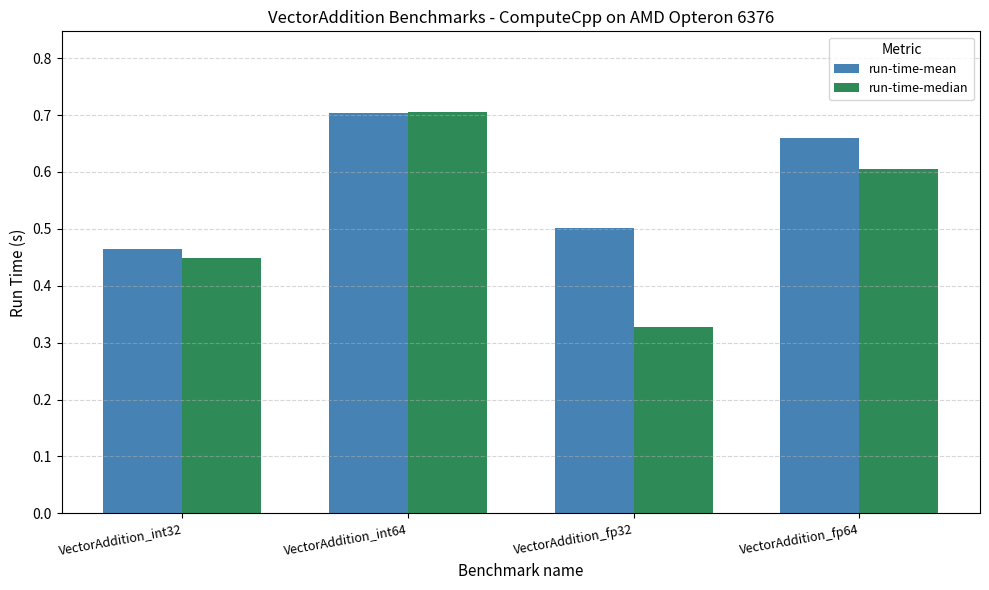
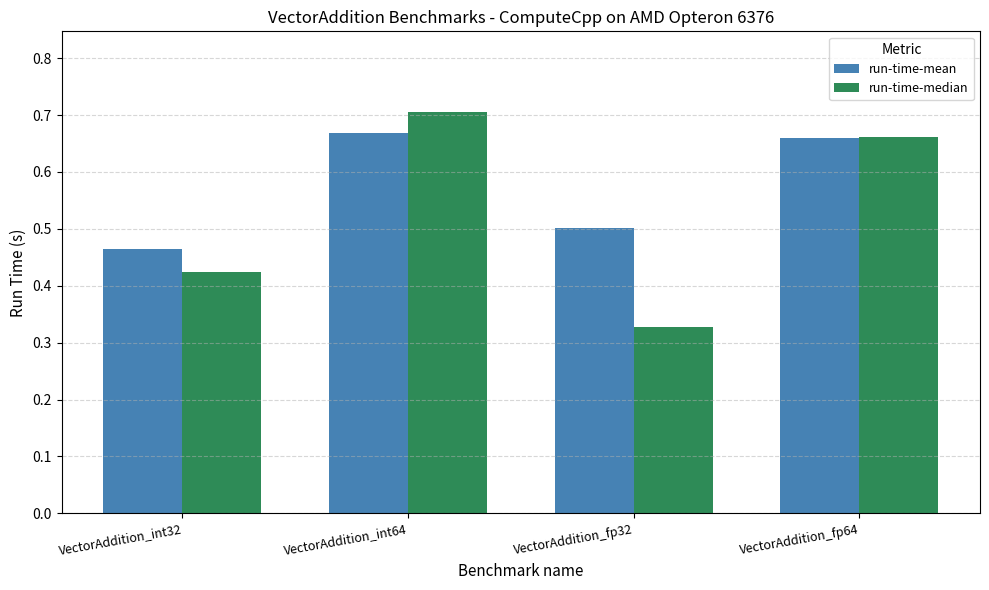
  {
    "run-time-mean": {
      "VectorAddition_int32": 0.47,
-     "VectorAddition_int64": 0.70,
+     "VectorAddition_int64": 0.67,
      "VectorAddition_fp32": 0.50,
      "VectorAddition_fp64": 0.66
    },
    "run-time-median": {
-     "VectorAddition_int32": 0.45,
+     "VectorAddition_int32": 0.42,
      "VectorAddition_int64": 0.71,
      "VectorAddition_fp32": 0.33,
-     "VectorAddition_fp64": 0.61
+     "VectorAddition_fp64": 0.66
    }
  }
